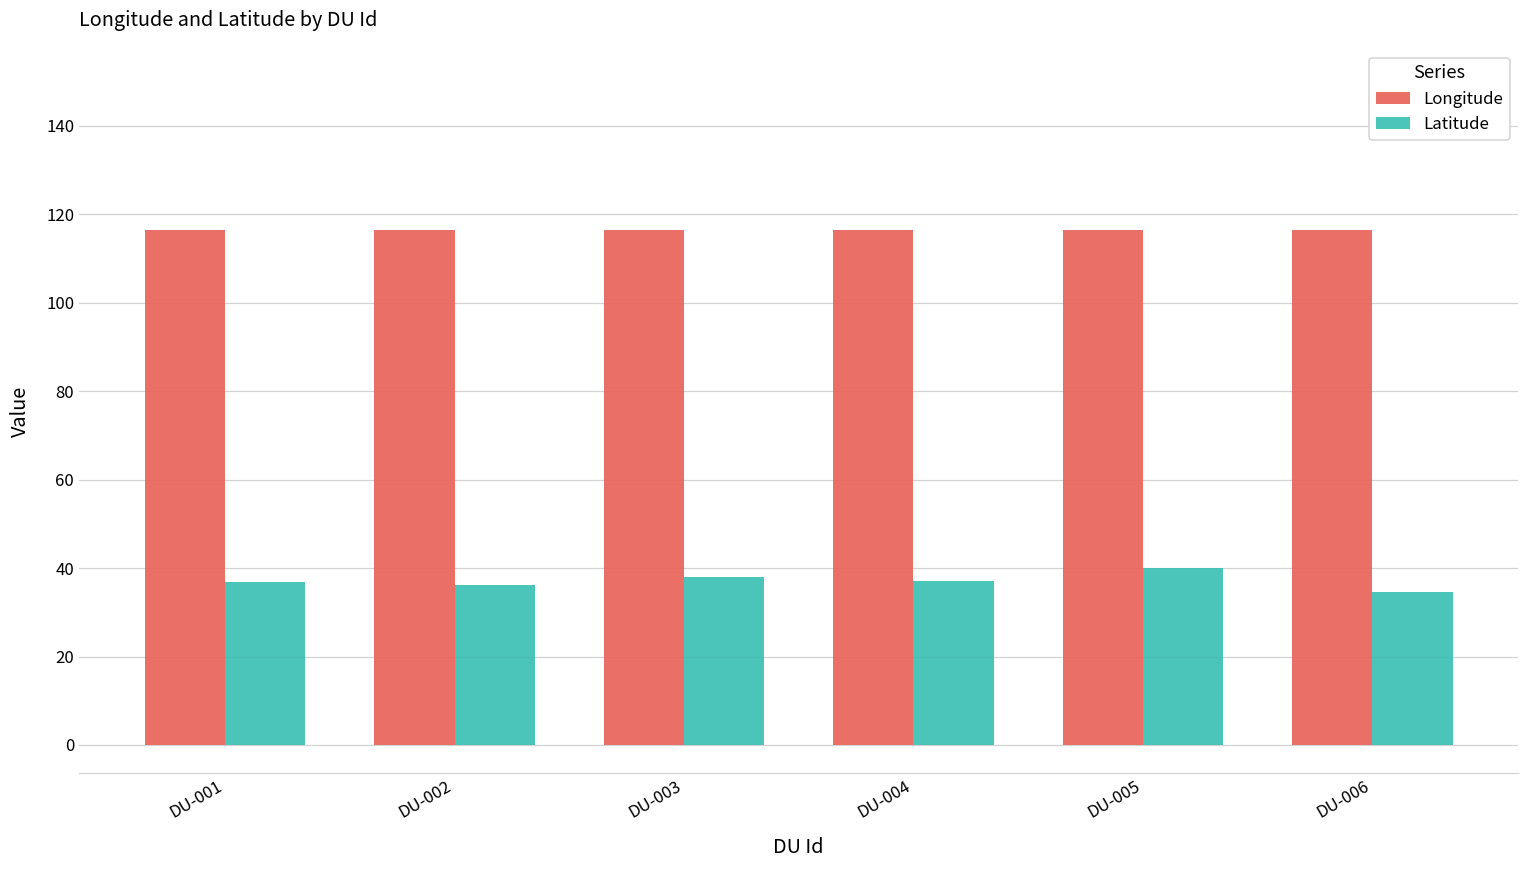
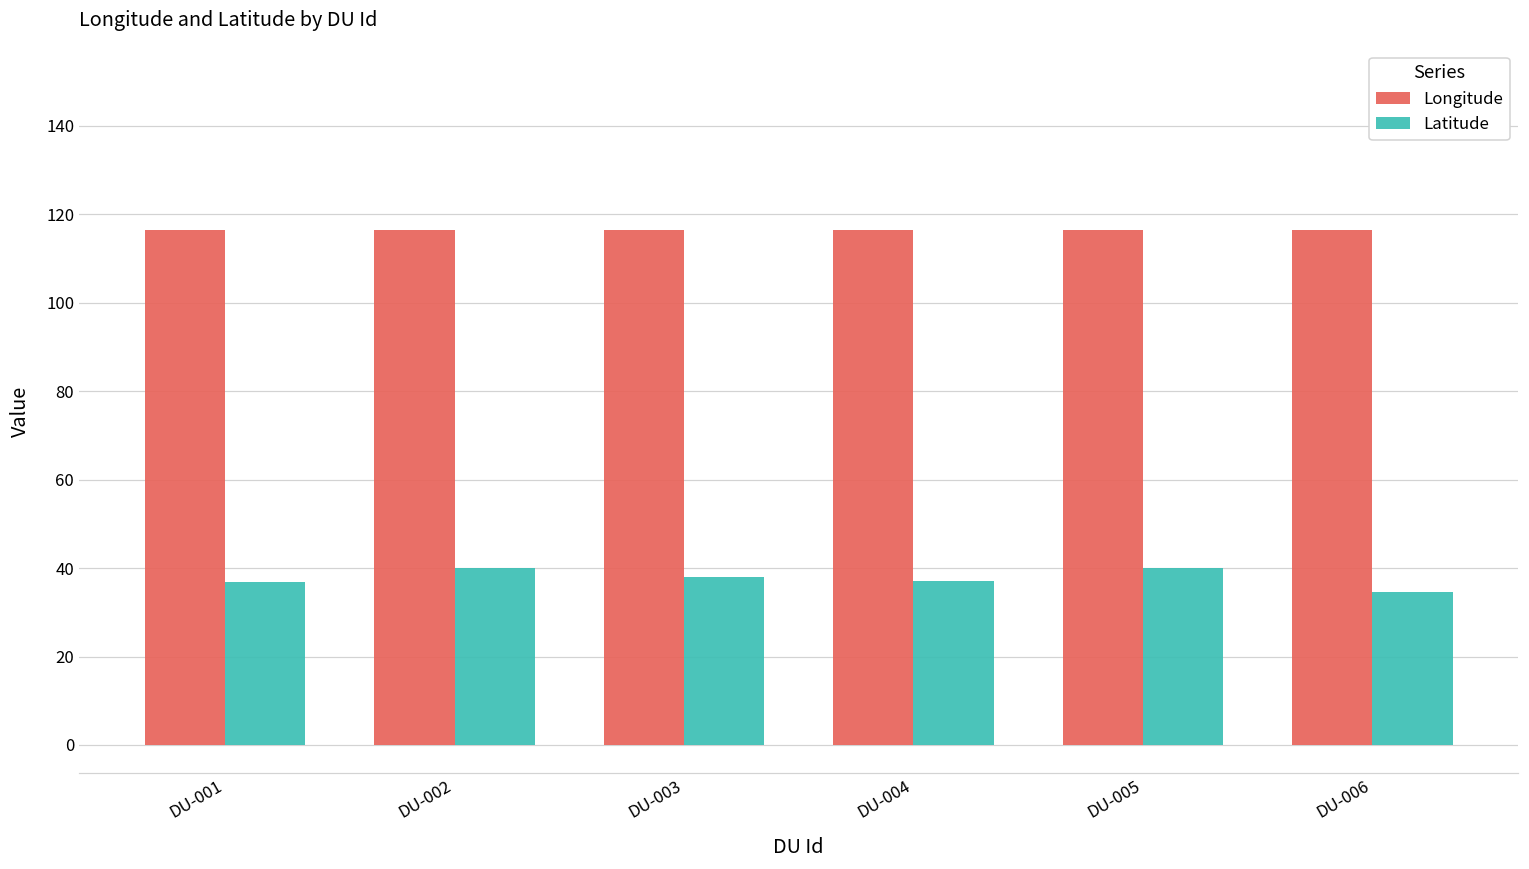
  {
    "Longitude": {
      "DU-001": 116,
      "DU-002": 116,
      "DU-003": 116,
      "DU-004": 116,
      "DU-005": 116,
      "DU-006": 116
    },
    "Latitude": {
      "DU-001": 37,
-     "DU-002": 36,
+     "DU-002": 40,
      "DU-003": 38,
      "DU-004": 37,
      "DU-005": 40,
      "DU-006": 35
    }
  }
